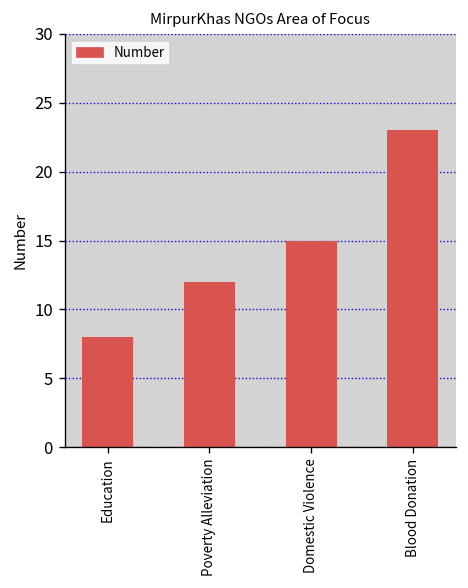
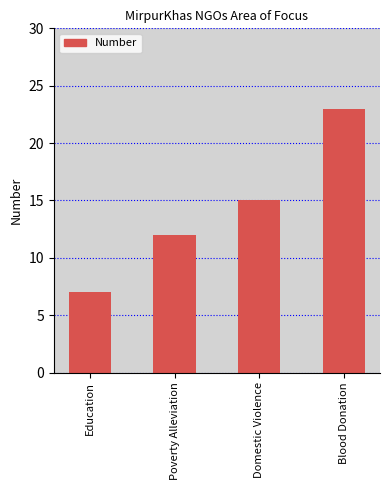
  {
-   "Education": 8,
+   "Education": 7,
    "Poverty Alleviation": 12,
    "Domestic Violence": 15,
    "Blood Donation": 23
  }
